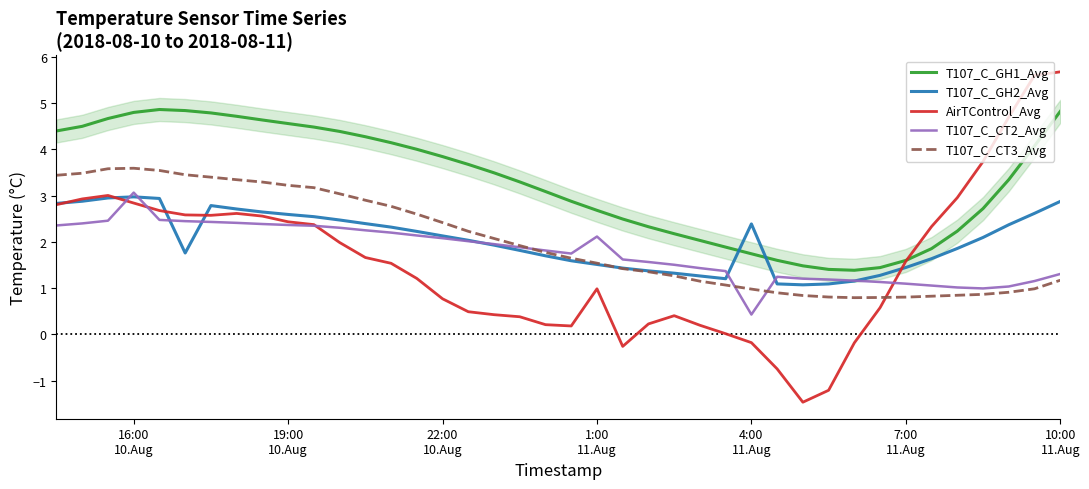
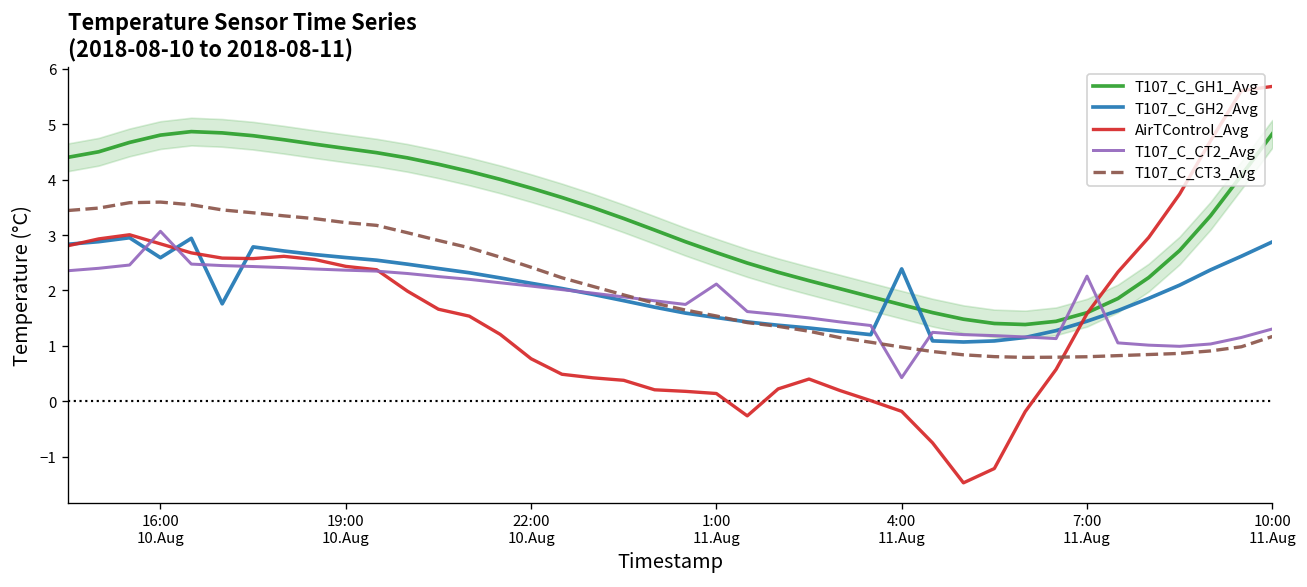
  {
    "T107_C_GH2_Avg": {
-     "16:00 10.Aug": 3.0,
+     "16:00 10.Aug": 2.6,
      "19:00 10.Aug": 2.6,
      "4:00 11.Aug": 2.4,
      "7:00 11.Aug": 1.4,
      "10:00 11.Aug": 2.9
    },
    "AirTControl_Avg": {
      "16:00 10.Aug": 2.8,
      "19:00 10.Aug": 2.4,
      "22:00 10.Aug": 0.8,
-     "1:00 11.Aug": 1.0,
+     "1:00 11.Aug": 0.1,
      "4:00 11.Aug": -0.2,
      "10:00 11.Aug": 5.7
    },
    "T107_C_CT2_Avg": {
      "16:00 10.Aug": 3.1,
      "19:00 10.Aug": 2.4,
      "1:00 11.Aug": 2.1,
      "4:00 11.Aug": 0.4,
-     "7:00 11.Aug": 1.1,
+     "7:00 11.Aug": 2.3,
      "10:00 11.Aug": 1.3
    },
    "T107_C_CT3_Avg": {
      "16:00 10.Aug": 3.6,
      "19:00 10.Aug": 3.2,
      "22:00 10.Aug": 2.4,
      "4:00 11.Aug": 1.0,
      "7:00 11.Aug": 0.8,
      "10:00 11.Aug": 1.2
    }
  }
